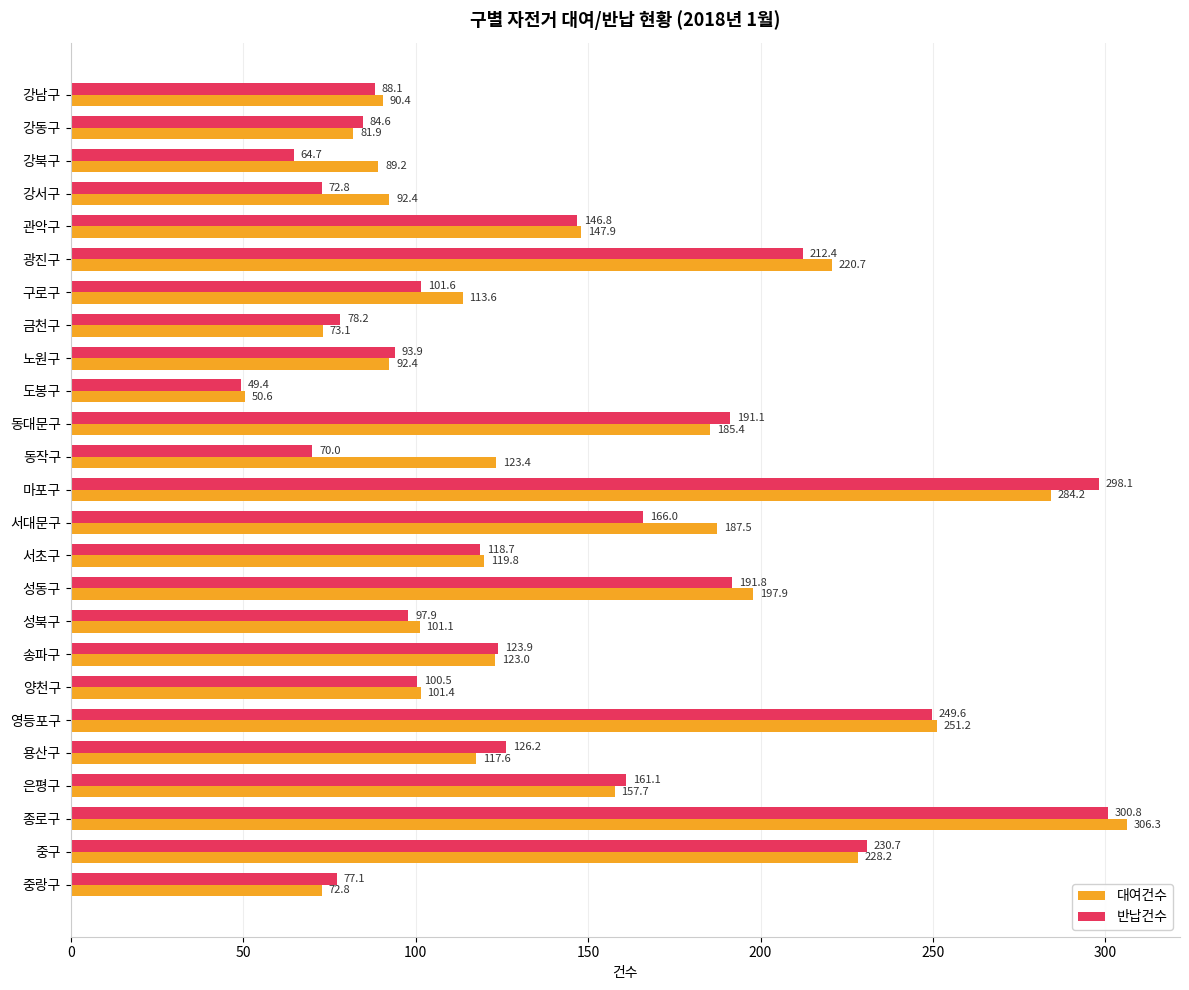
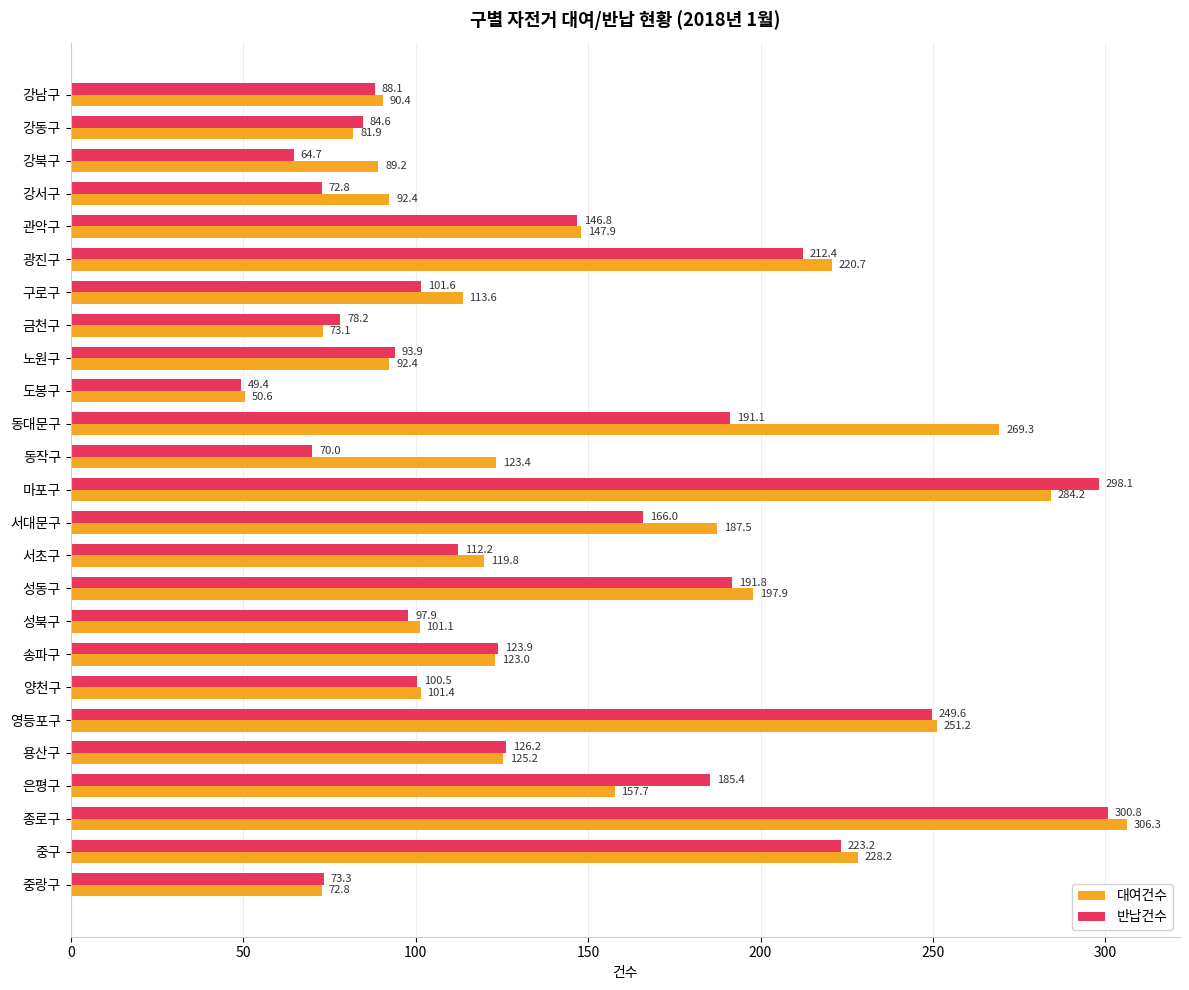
  {
    "대여건수": {
      "강남구": 90.4,
      "강동구": 81.9,
      "강북구": 89.2,
      "강서구": 92.4,
      "관악구": 147.9,
      "광진구": 220.7,
      "구로구": 113.6,
      "금천구": 73.1,
      "노원구": 92.4,
      "도봉구": 50.6,
-     "동대문구": 185.4,
+     "동대문구": 269.3,
      "동작구": 123.4,
      "마포구": 284.2,
      "서대문구": 187.5,
      "서초구": 119.8,
      "성동구": 197.9,
      "성북구": 101.1,
      "송파구": 123.0,
      "양천구": 101.4,
      "영등포구": 251.2,
-     "용산구": 117.6,
+     "용산구": 125.2,
      "은평구": 157.7,
      "종로구": 306.3,
      "중구": 228.2,
      "중랑구": 72.8
    },
    "반납건수": {
      "강남구": 88.1,
      "강동구": 84.6,
      "강북구": 64.7,
      "강서구": 72.8,
      "관악구": 146.8,
      "광진구": 212.4,
      "구로구": 101.6,
      "금천구": 78.2,
      "노원구": 93.9,
      "도봉구": 49.4,
      "동대문구": 191.1,
      "동작구": 70.0,
      "마포구": 298.1,
      "서대문구": 166.0,
-     "서초구": 118.7,
+     "서초구": 112.2,
      "성동구": 191.8,
      "성북구": 97.9,
      "송파구": 123.9,
      "양천구": 100.5,
      "영등포구": 249.6,
      "용산구": 126.2,
-     "은평구": 161.1,
+     "은평구": 185.4,
      "종로구": 300.8,
-     "중구": 230.7,
-     "중랑구": 77.1
+     "중구": 223.2,
+     "중랑구": 73.3
    }
  }
